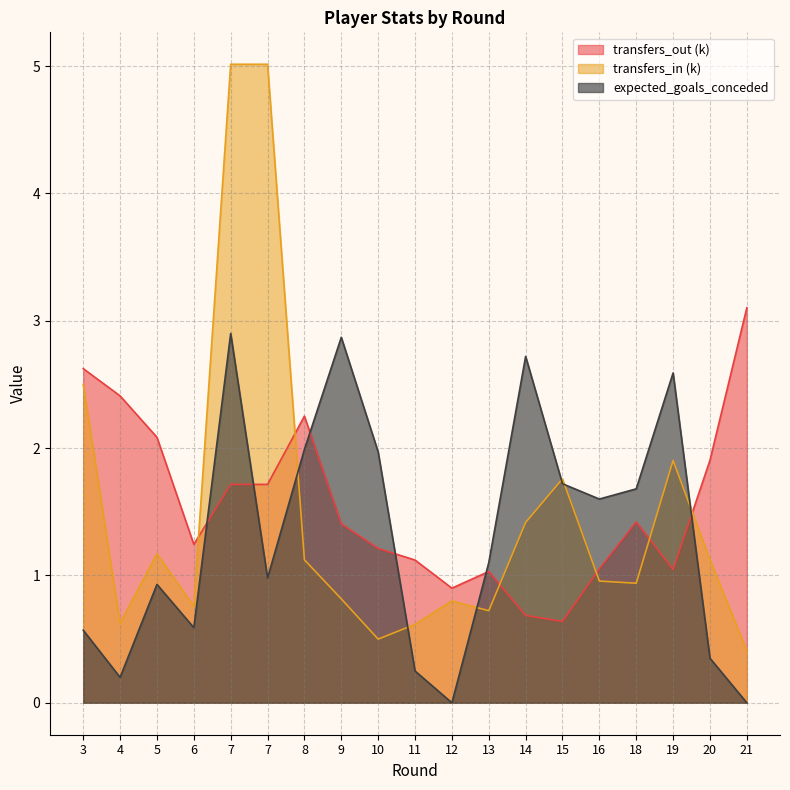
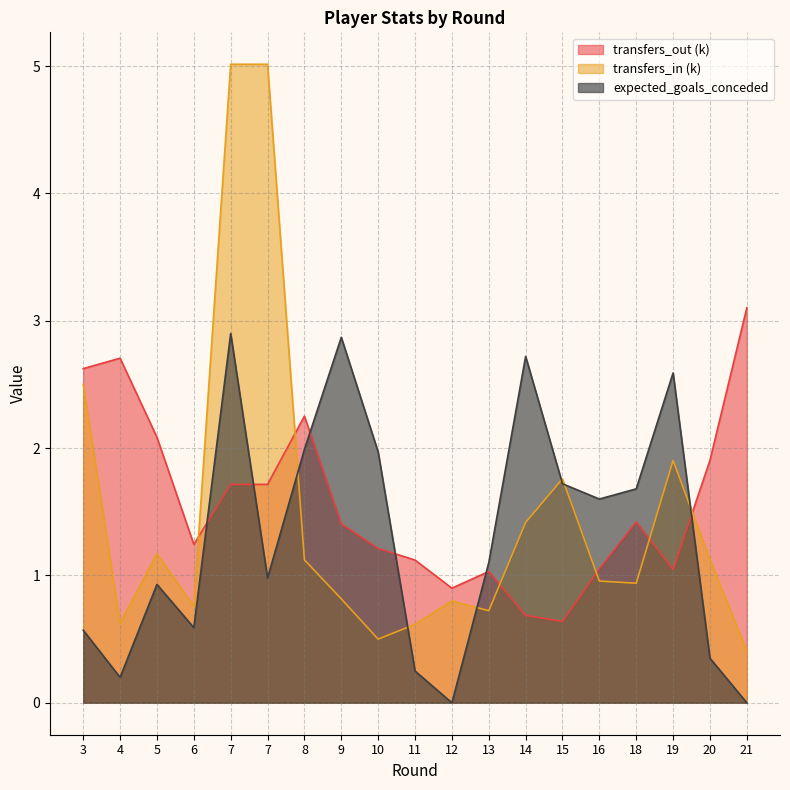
  {
    "transfers_out (k)": {
      "3": 2.62,
-     "4": 2.41,
+     "4": 2.71,
      "5": 2.09,
      "6": 1.24,
      "8": 2.25,
      "9": 1.41,
      "10": 1.21,
      "11": 1.12,
      "12": 0.90,
      "13": 1.03,
      "14": 0.69,
      "15": 0.64,
      "16": 1.05,
      "18": 1.42,
      "19": 1.05,
      "20": 1.90,
      "21": 3.10
    },
    "transfers_in (k)": {
      "3": 2.50,
      "4": 0.63,
      "5": 1.17,
      "6": 0.76,
      "8": 1.12,
      "9": 0.82,
      "10": 0.50,
      "11": 0.62,
      "12": 0.80,
      "13": 0.72,
      "14": 1.42,
      "15": 1.76,
      "16": 0.96,
      "18": 0.94,
      "19": 1.90,
      "20": 1.12,
      "21": 0.41
    },
    "expected_goals_conceded": {
      "3": 0.57,
      "4": 0.20,
      "5": 0.93,
      "6": 0.59,
      "8": 1.99,
      "9": 2.87,
      "10": 1.97,
      "11": 0.25,
      "12": 0.00,
      "13": 1.10,
      "14": 2.72,
      "15": 1.72,
      "16": 1.60,
      "18": 1.68,
      "19": 2.59,
      "20": 0.35,
      "21": 0.00
    }
  }
